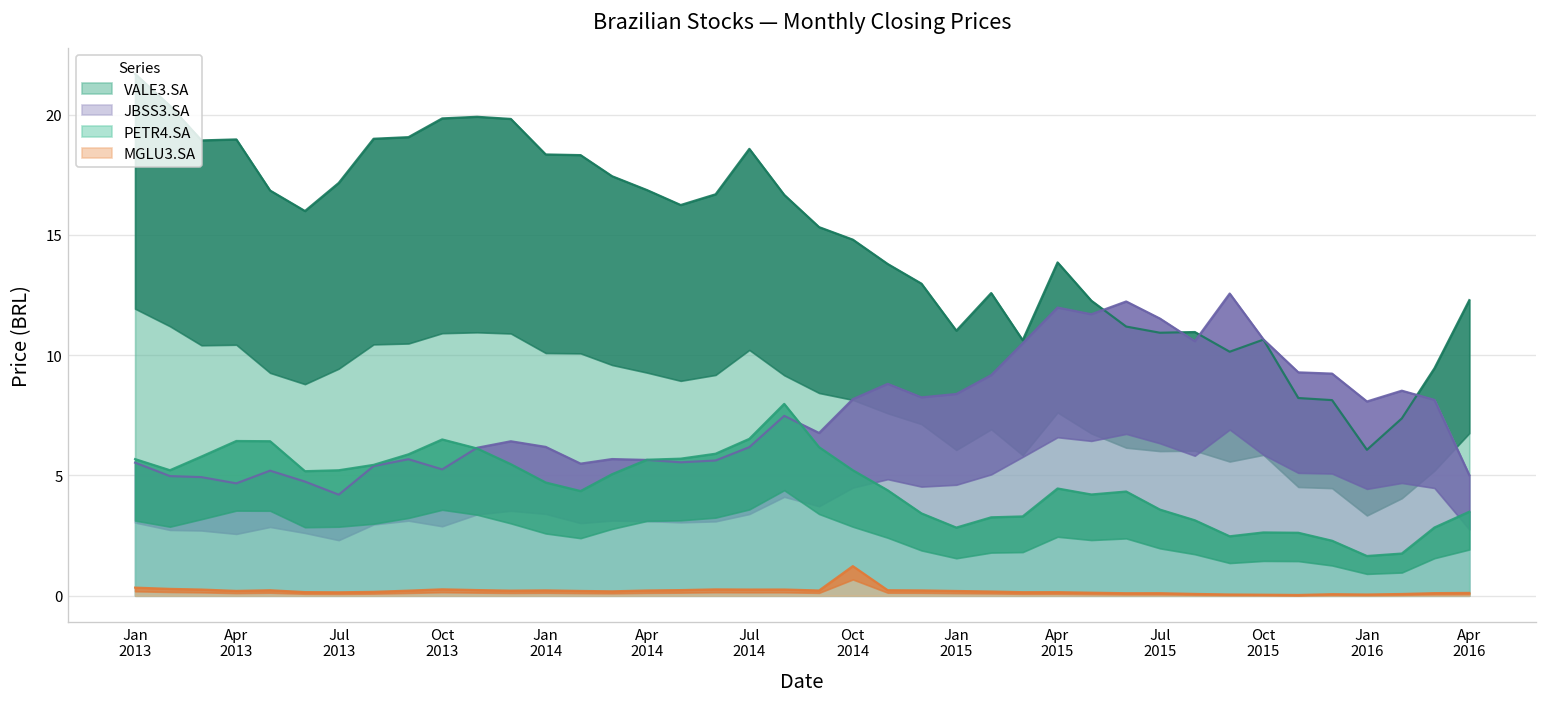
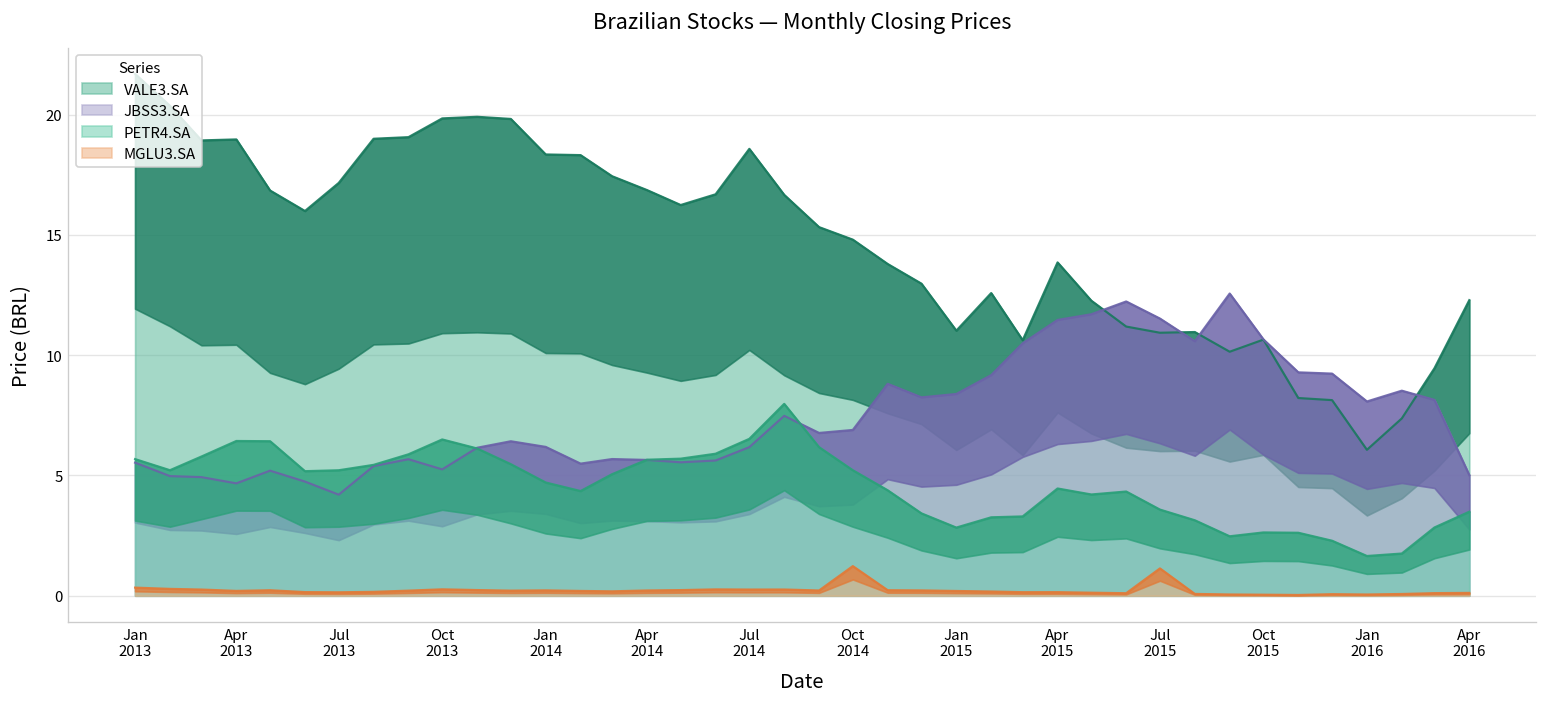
  {
    "JBSS3.SA": {
      "Jan 2013": 5.5,
      "Apr 2013": 4.7,
      "Jul 2013": 4.2,
      "Oct 2013": 5.3,
      "Jan 2014": 6.2,
      "Jul 2014": 6.2,
-     "Oct 2014": 8.2,
+     "Oct 2014": 6.9,
      "Jan 2015": 8.4,
-     "Apr 2015": 12.0,
+     "Apr 2015": 11.5,
      "Jul 2015": 11.5,
      "Jan 2016": 8.1,
      "Apr 2016": 5.0
    },
    "MGLU3.SA": {
      "Jan 2013": 0.3,
      "Apr 2013": 0.2,
      "Jul 2013": 0.1,
      "Oct 2013": 0.3,
      "Jan 2014": 0.2,
      "Apr 2014": 0.2,
      "Jul 2014": 0.3,
      "Oct 2014": 1.2,
      "Jan 2015": 0.2,
      "Apr 2015": 0.2,
-     "Jul 2015": 0.1,
+     "Jul 2015": 1.1,
      "Oct 2015": 0.0,
      "Jan 2016": 0.1,
      "Apr 2016": 0.1
    }
  }
